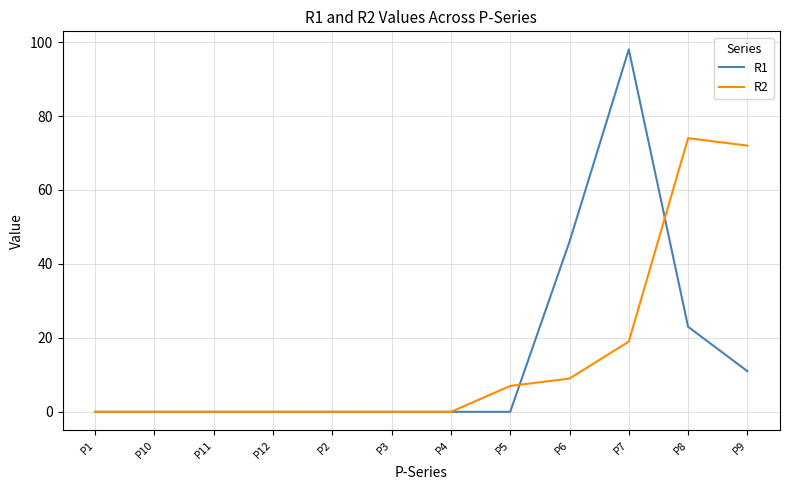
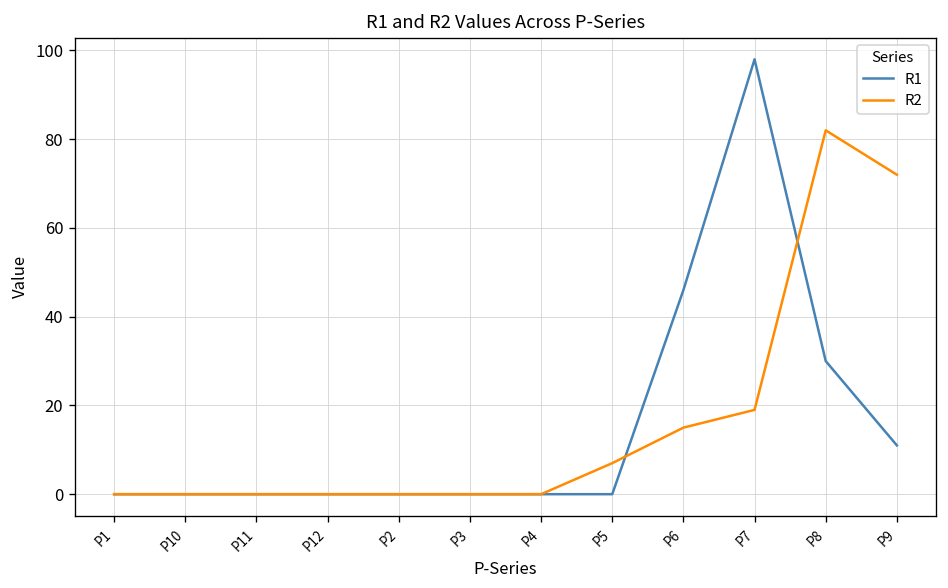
  {
    "R1": {
      "P5": 0,
      "P6": 46,
      "P7": 98,
-     "P8": 23,
+     "P8": 30,
      "P9": 11
    },
    "R2": {
      "P5": 7,
-     "P6": 9,
+     "P6": 15,
      "P7": 19,
-     "P8": 74,
+     "P8": 82,
      "P9": 72
    }
  }
